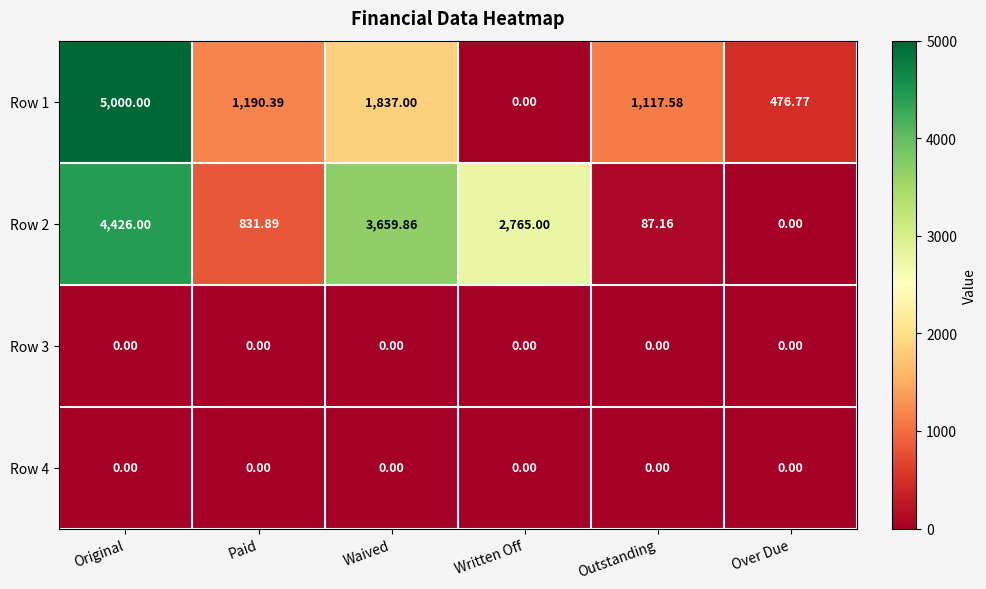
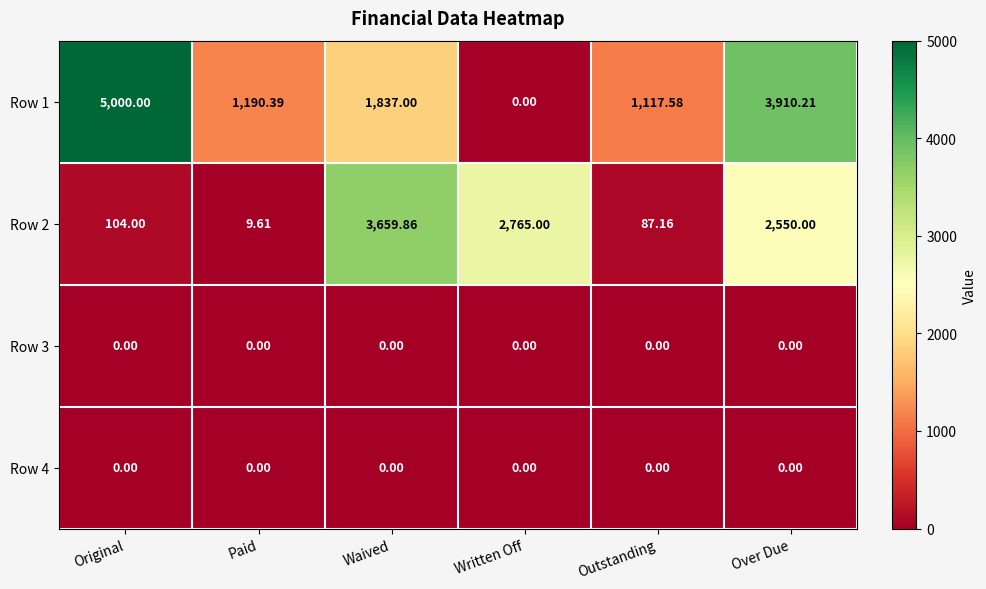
  {
    "Row 1": {
      "Original": "5,000.00",
      "Paid": "1,190.39",
      "Waived": "1,837.00",
      "Written Off": "0.00",
      "Outstanding": "1,117.58",
-     "Over Due": "476.77"
+     "Over Due": "3,910.21"
    },
    "Row 2": {
-     "Original": "4,426.00",
-     "Paid": "831.89",
+     "Original": "104.00",
+     "Paid": "9.61",
      "Waived": "3,659.86",
      "Written Off": "2,765.00",
      "Outstanding": "87.16",
-     "Over Due": "0.00"
+     "Over Due": "2,550.00"
    },
    "Row 3": {
      "Original": "0.00",
      "Paid": "0.00",
      "Waived": "0.00",
      "Written Off": "0.00",
      "Outstanding": "0.00",
      "Over Due": "0.00"
    },
    "Row 4": {
      "Original": "0.00",
      "Paid": "0.00",
      "Waived": "0.00",
      "Written Off": "0.00",
      "Outstanding": "0.00",
      "Over Due": "0.00"
    }
  }
